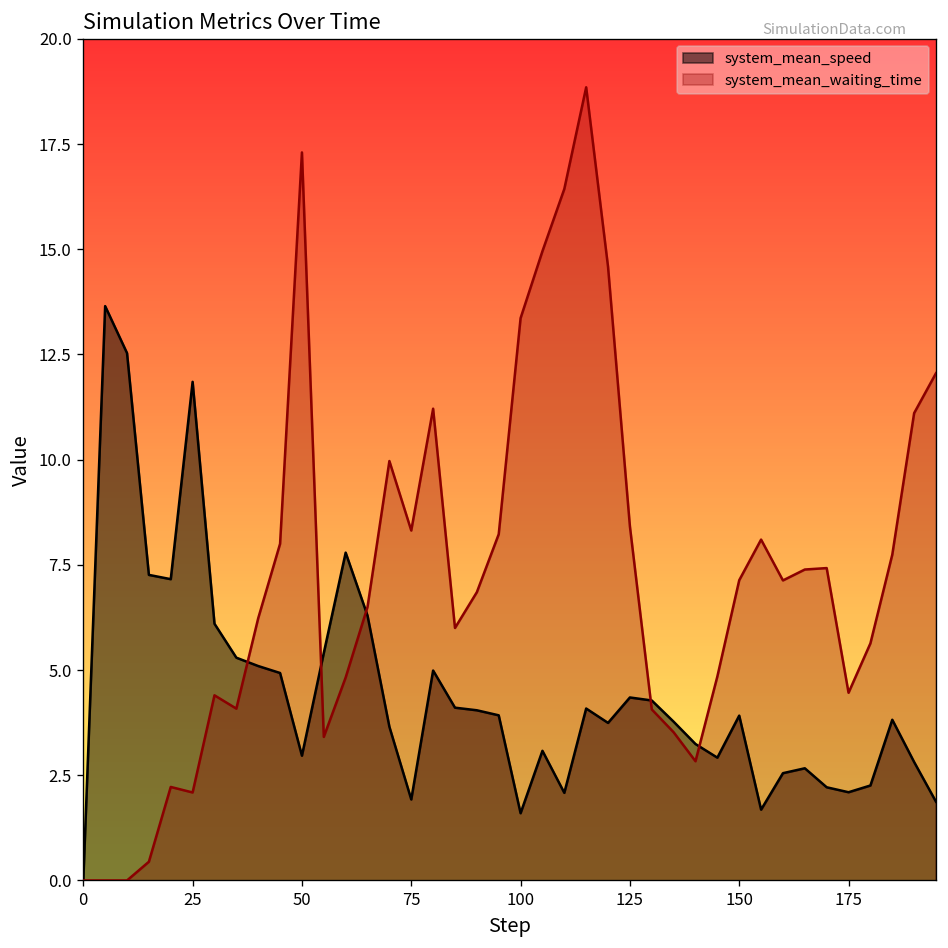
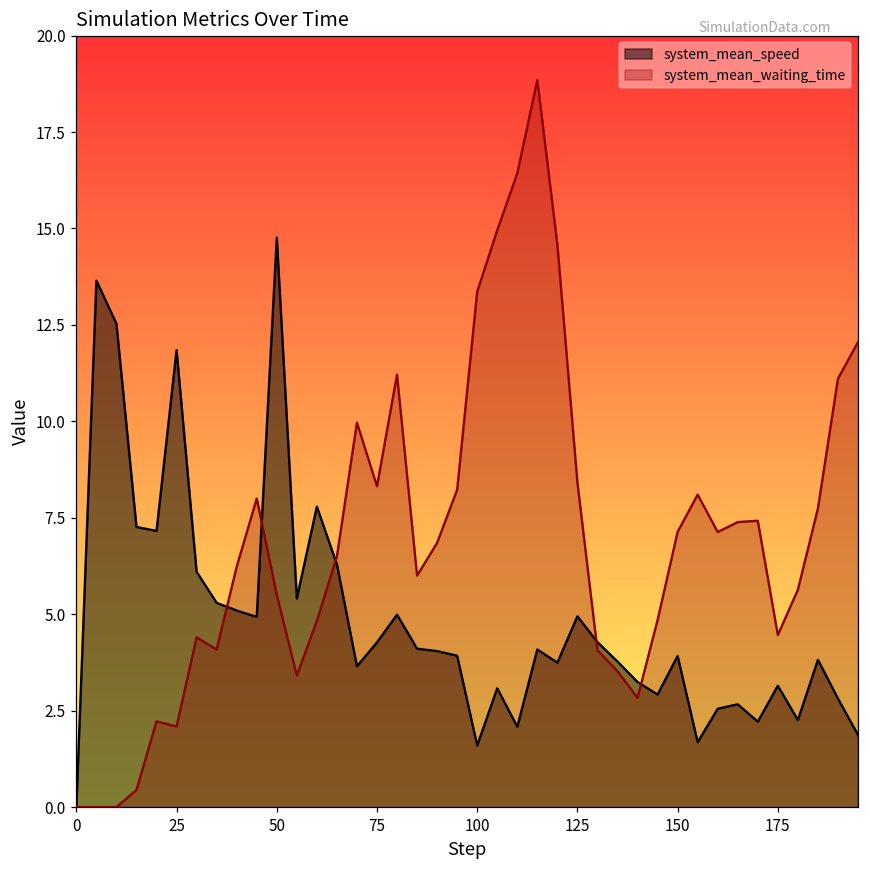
  {
    "system_mean_speed": {
      "25": 11.8,
-     "50": 3.0,
-     "75": 1.9,
+     "50": 14.8,
+     "75": 4.3,
      "100": 1.6,
-     "125": 4.3,
+     "125": 4.9,
      "150": 3.9,
-     "175": 2.1
+     "175": 3.1
    },
    "system_mean_waiting_time": {
      "25": 2.1,
-     "50": 17.3,
+     "50": 5.5,
      "75": 8.3,
      "100": 13.4,
      "125": 8.4,
      "150": 7.1,
      "175": 4.5
    }
  }
